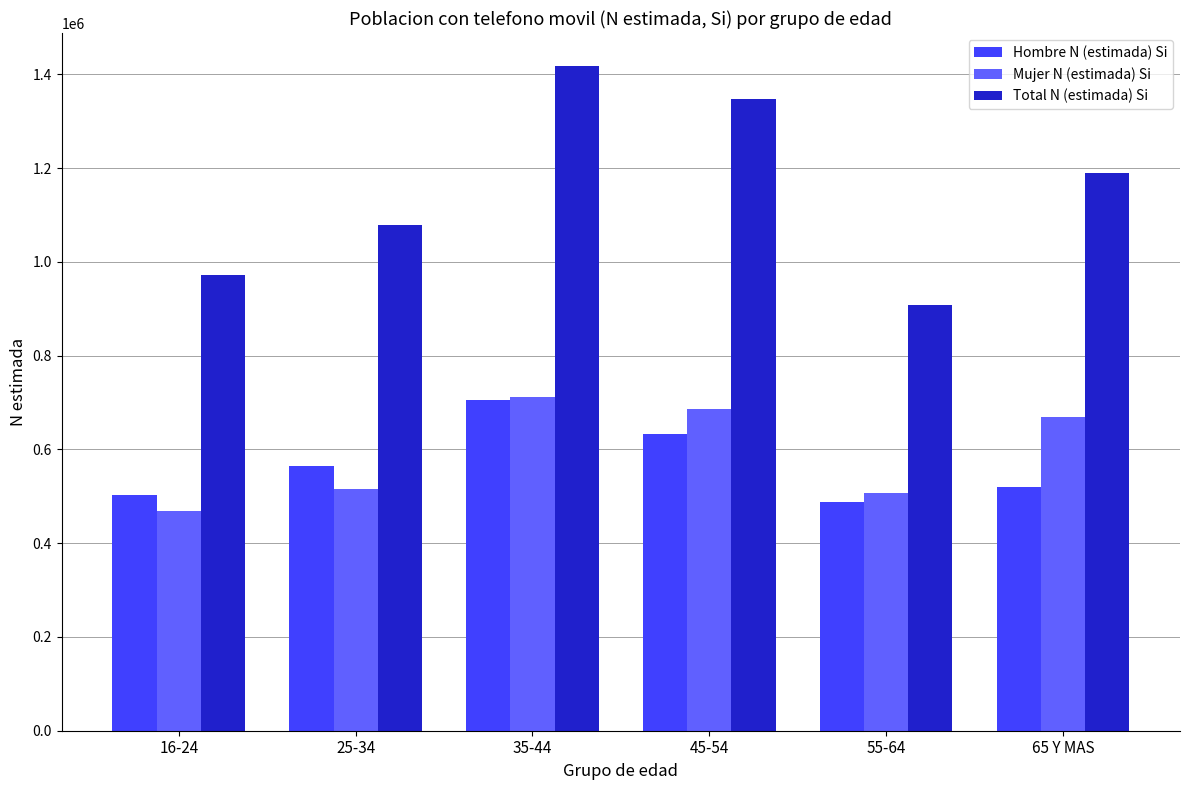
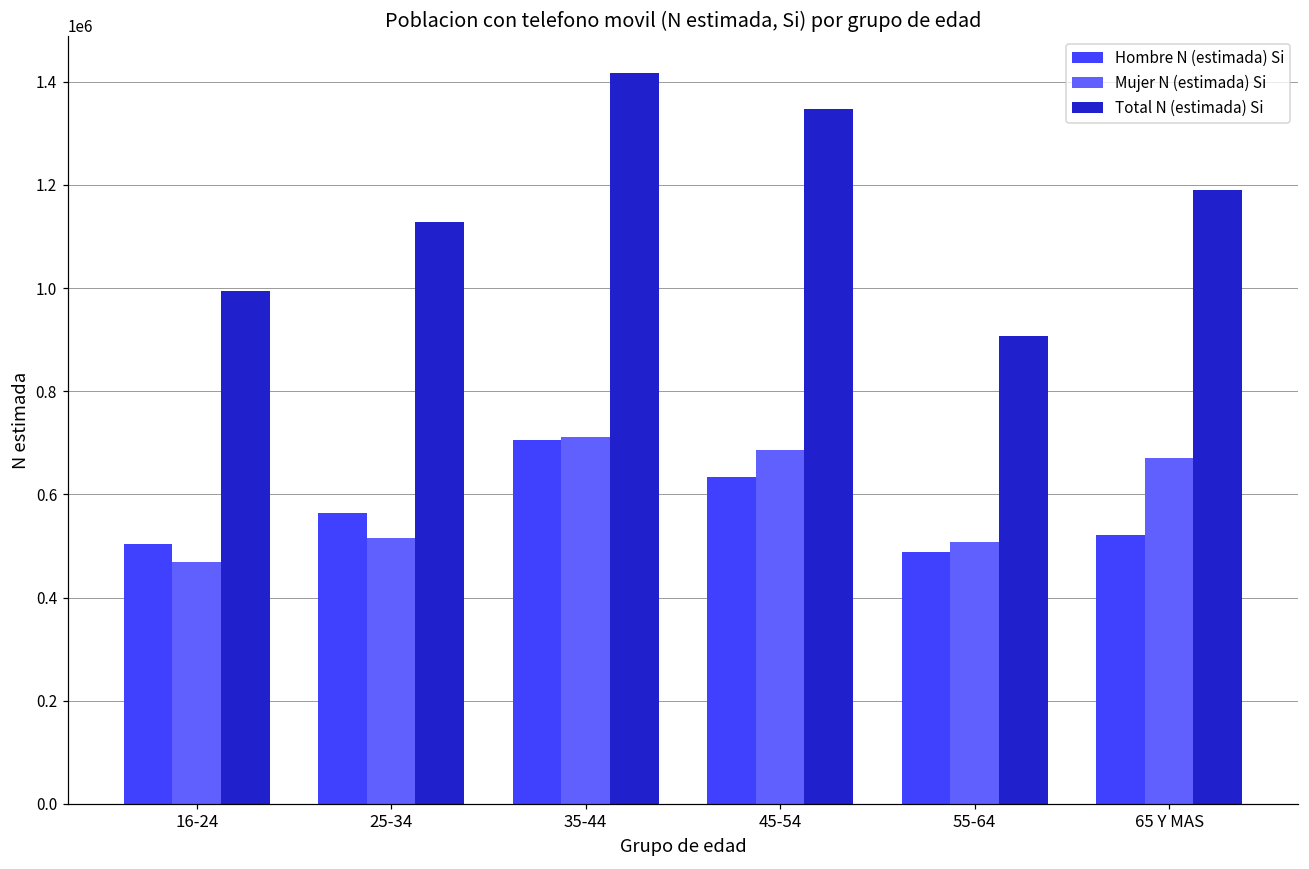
  {
    "Total N (estimada) Si": {
-     "16-24": 970000,
-     "25-34": 1080000,
+     "16-24": 990000,
+     "25-34": 1130000,
      "35-44": 1420000,
      "45-54": 1350000,
      "55-64": 910000,
      "65 Y MAS": 1190000
    }
  }
